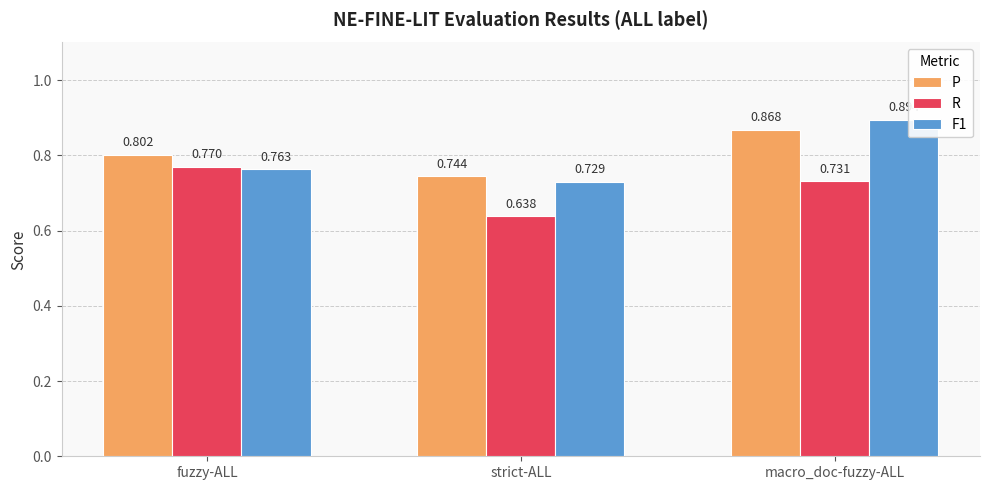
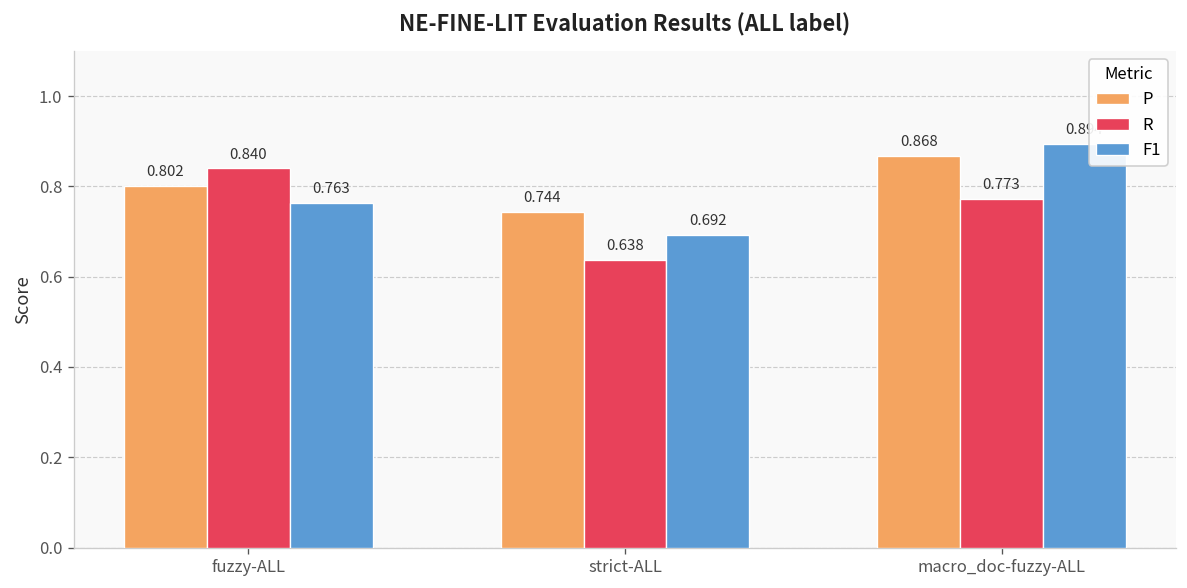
  {
    "P": {
      "fuzzy-ALL": 0.802,
      "strict-ALL": 0.744,
      "macro_doc-fuzzy-ALL": 0.868
    },
    "R": {
-     "fuzzy-ALL": 0.770,
+     "fuzzy-ALL": 0.840,
      "strict-ALL": 0.638,
-     "macro_doc-fuzzy-ALL": 0.731
+     "macro_doc-fuzzy-ALL": 0.773
    },
    "F1": {
      "fuzzy-ALL": 0.763,
-     "strict-ALL": 0.729
+     "strict-ALL": 0.692
    }
  }
